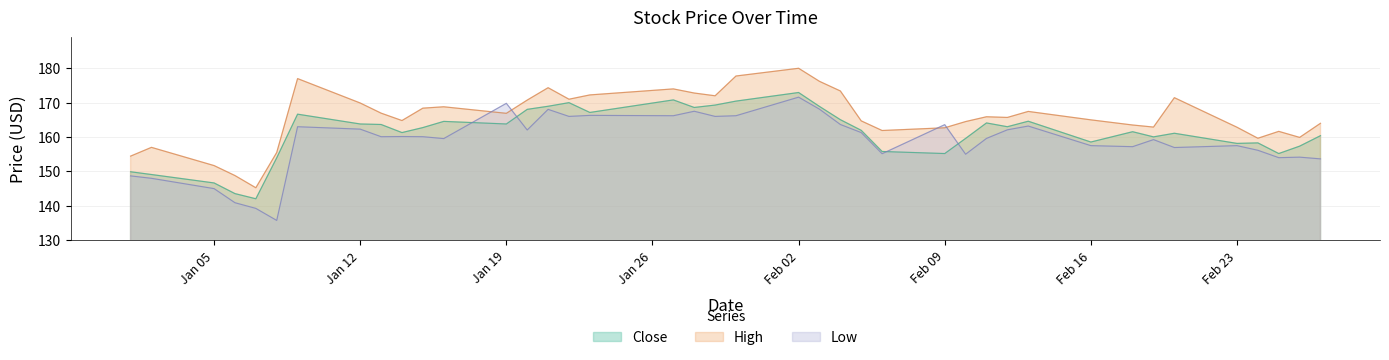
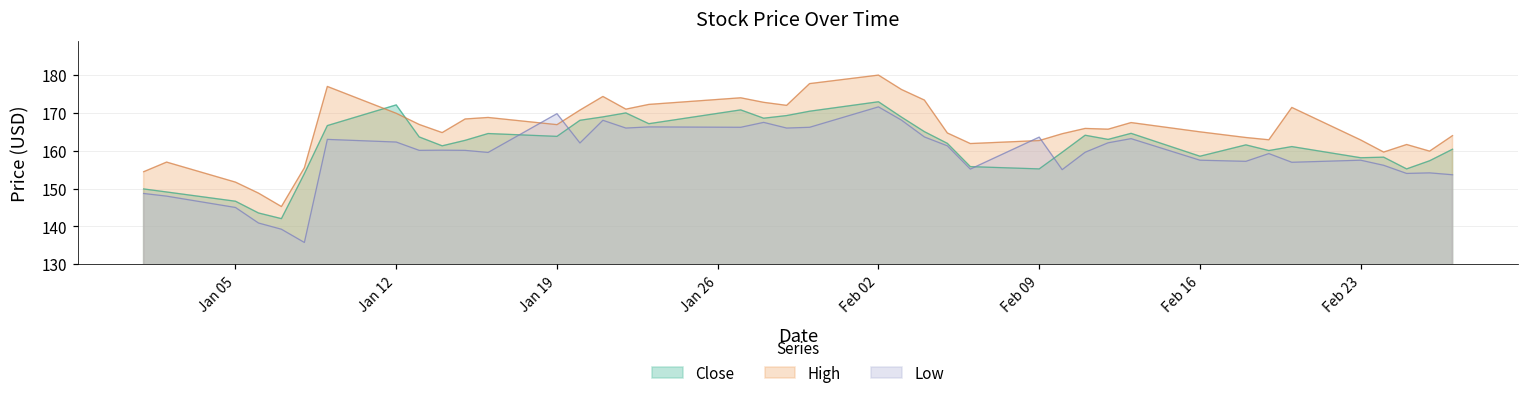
  {
    "Close": {
      "Jan 05": 147,
-     "Jan 12": 164,
+     "Jan 12": 172,
      "Jan 19": 164,
      "Feb 02": 173,
      "Feb 09": 155,
      "Feb 16": 159
    },
    "High": {
      "Jan 05": 152,
      "Jan 12": 170,
      "Jan 19": 167,
      "Feb 02": 180,
      "Feb 09": 163,
      "Feb 16": 165,
      "Feb 23": 163
    },
    "Low": {
      "Jan 05": 145,
      "Jan 12": 162,
      "Jan 19": 170,
      "Feb 02": 172,
      "Feb 09": 164,
      "Feb 16": 158
    }
  }
